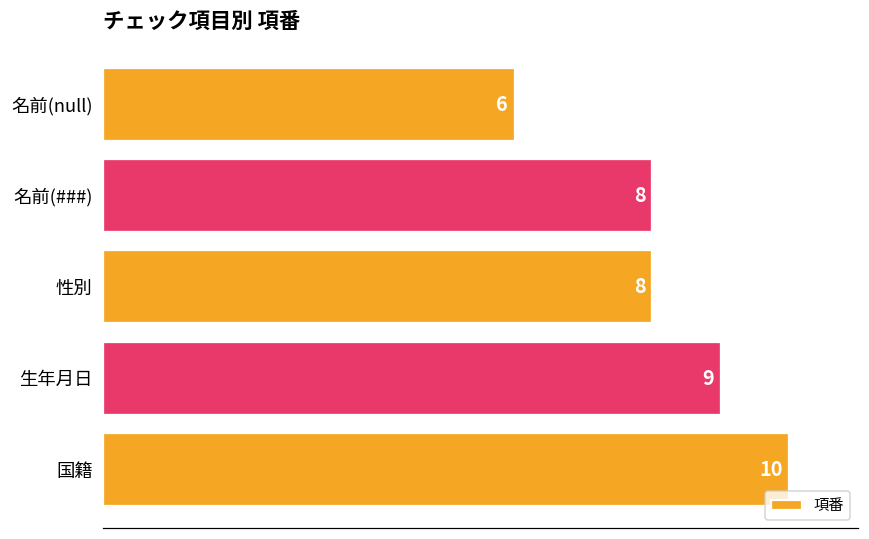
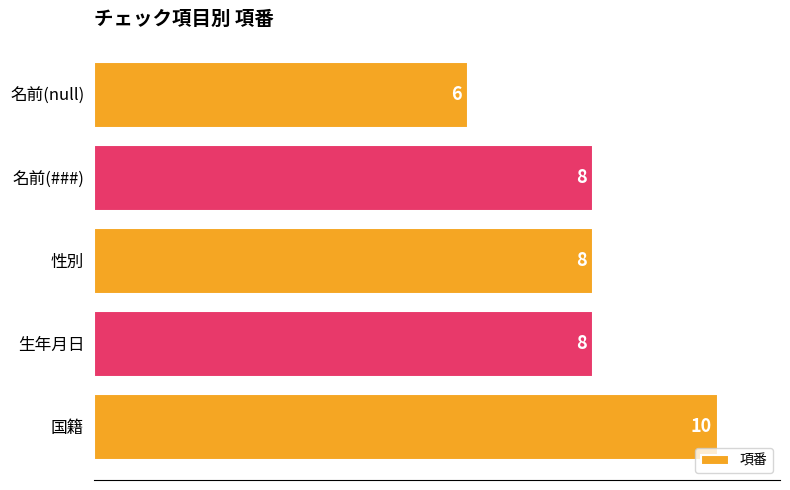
  {
    "名前(null)": 6,
    "名前(###)": 8,
    "性別": 8,
-   "生年月日": 9,
+   "生年月日": 8,
    "国籍": 10
  }
